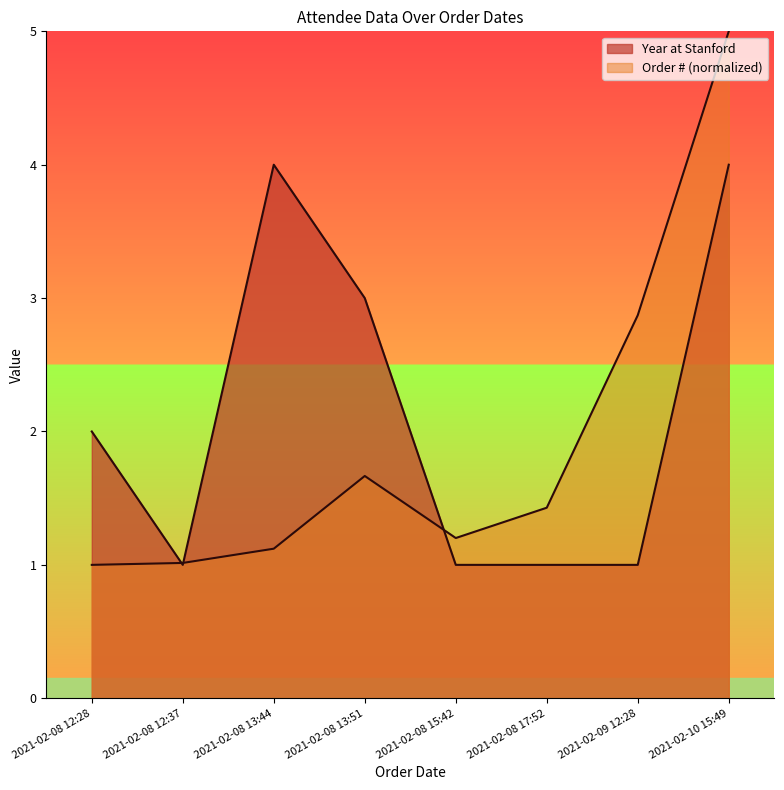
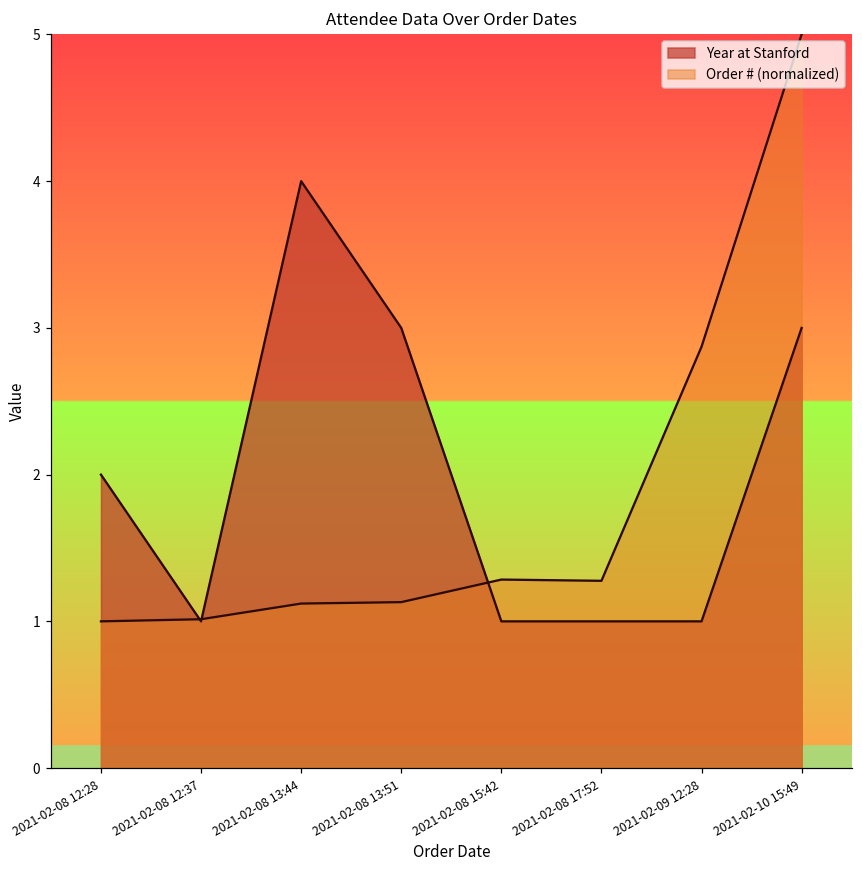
  {
    "Year at Stanford": {
      "2021-02-08 12:28": 2,
      "2021-02-08 13:44": 4,
      "2021-02-08 13:51": 3,
      "2021-02-08 15:42": 1,
      "2021-02-08 17:52": 1,
      "2021-02-09 12:28": 1,
-     "2021-02-10 15:49": 4
+     "2021-02-10 15:49": 3
    },
    "Order # (normalized)": {
      "2021-02-08 12:28": 1.00,
      "2021-02-08 13:44": 1.12,
-     "2021-02-08 13:51": 1.67,
-     "2021-02-08 15:42": 1.20,
-     "2021-02-08 17:52": 1.43,
+     "2021-02-08 13:51": 1.13,
+     "2021-02-08 15:42": 1.28,
+     "2021-02-08 17:52": 1.28,
      "2021-02-09 12:28": 2.87,
      "2021-02-10 15:49": 5.00
    }
  }
